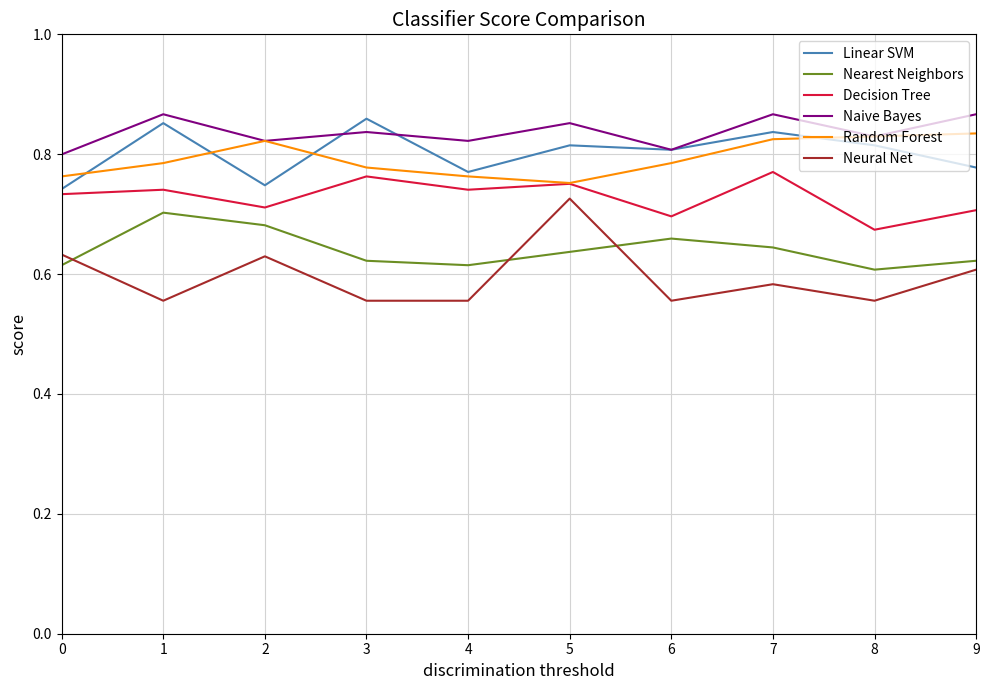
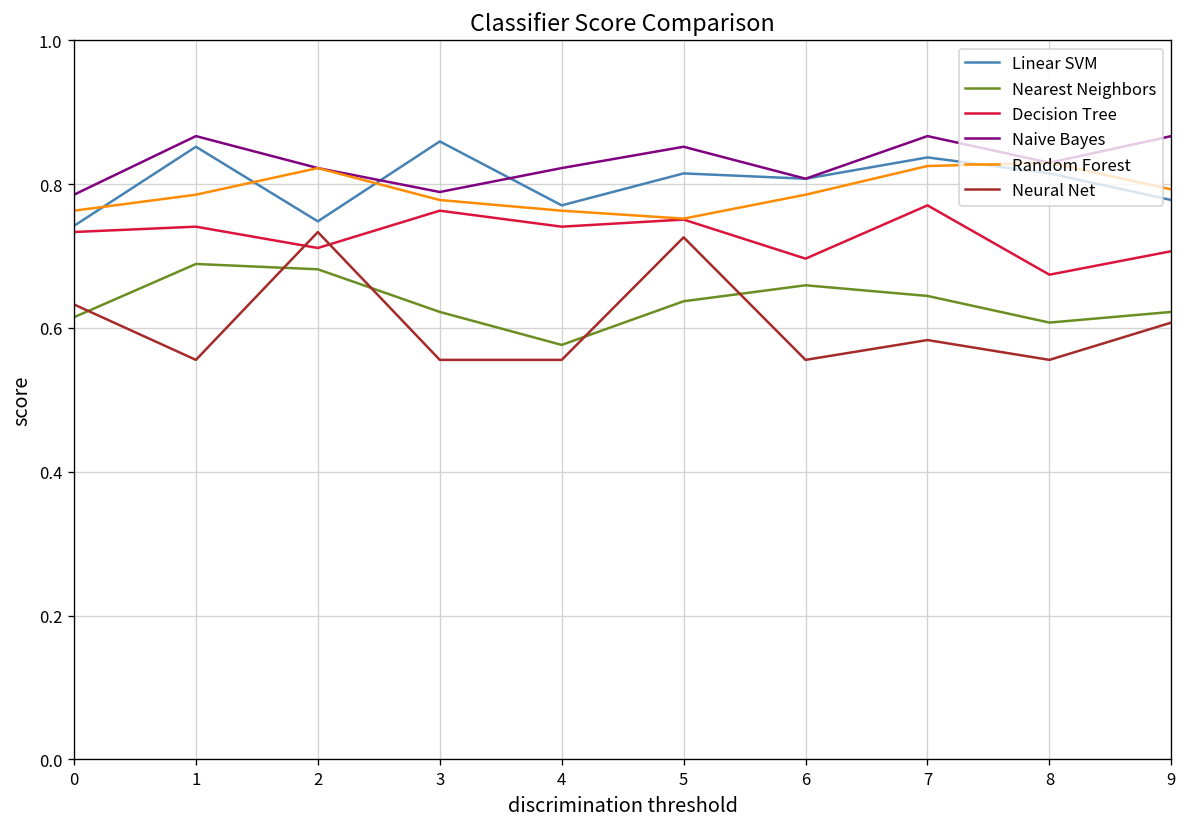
  {
    "Linear SVM": {
      "0": 0.74,
      "1": 0.85,
      "2": 0.75,
      "3": 0.86,
      "4": 0.77,
      "5": 0.81,
      "7": 0.84,
      "9": 0.78
    },
    "Nearest Neighbors": {
      "0": 0.61,
-     "1": 0.70,
+     "1": 0.69,
      "2": 0.68,
      "3": 0.62,
-     "4": 0.61,
+     "4": 0.58,
      "5": 0.64,
      "6": 0.66,
      "7": 0.64,
      "8": 0.61,
      "9": 0.62
    },
    "Decision Tree": {
      "0": 0.73,
      "1": 0.74,
      "2": 0.71,
      "3": 0.76,
      "4": 0.74,
      "6": 0.70,
      "7": 0.77,
      "8": 0.67,
      "9": 0.71
    },
    "Naive Bayes": {
-     "0": 0.80,
+     "0": 0.79,
      "1": 0.87,
-     "3": 0.84,
+     "3": 0.79,
      "4": 0.82,
      "5": 0.85,
      "7": 0.87,
      "9": 0.87
    },
    "Random Forest": {
      "0": 0.76,
      "1": 0.79,
      "3": 0.78,
      "4": 0.76,
      "6": 0.79,
      "7": 0.83,
-     "9": 0.83
+     "9": 0.79
    },
    "Neural Net": {
      "0": 0.63,
      "1": 0.56,
-     "2": 0.63,
+     "2": 0.73,
      "3": 0.56,
      "4": 0.56,
      "5": 0.73,
      "6": 0.56,
      "7": 0.58,
      "8": 0.56,
      "9": 0.61
    }
  }
